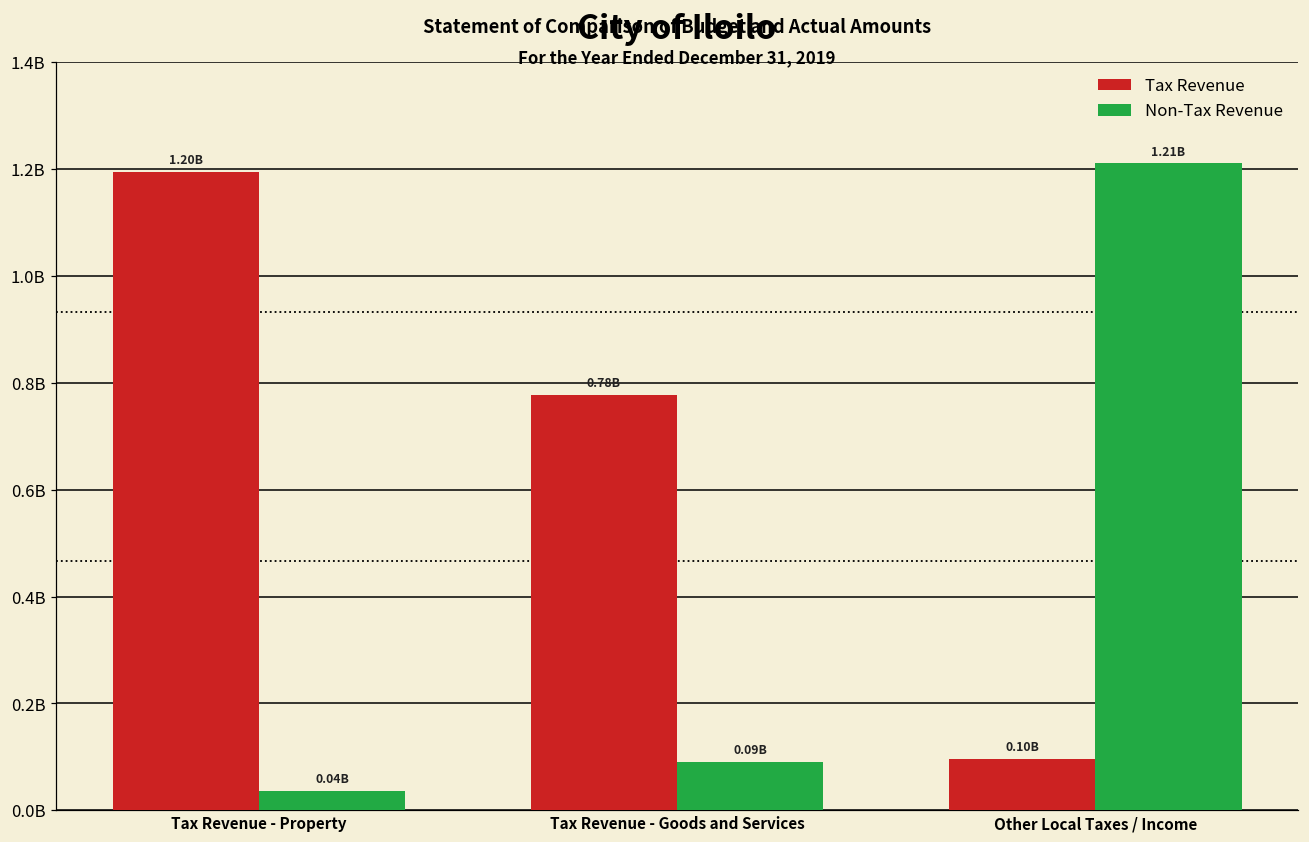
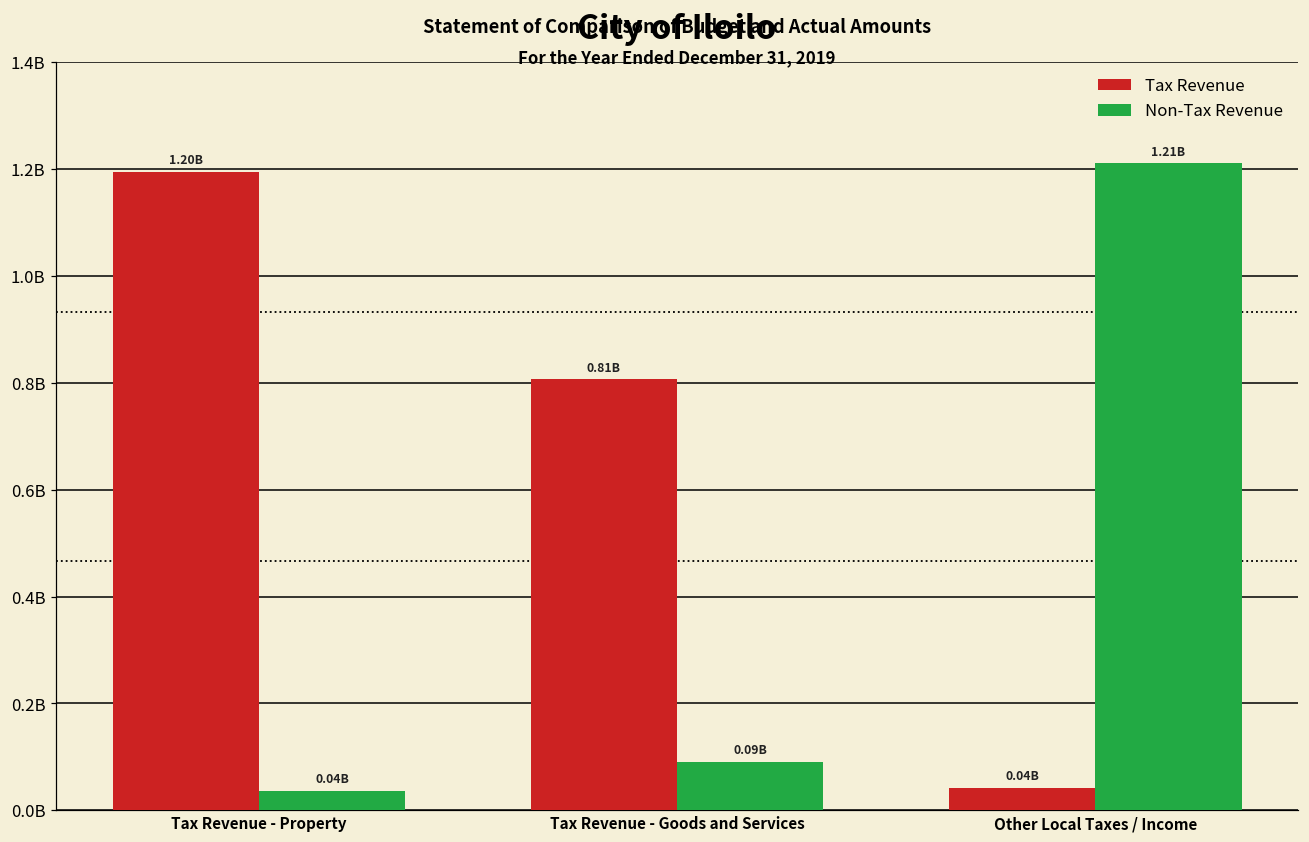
  {
    "Tax Revenue": {
      "Tax Revenue - Property": "1.20B",
-     "Tax Revenue - Goods and Services": "0.78B",
-     "Other Local Taxes / Income": "0.10B"
+     "Tax Revenue - Goods and Services": "0.81B",
+     "Other Local Taxes / Income": "0.04B"
    },
    "Non-Tax Revenue": {
      "Tax Revenue - Property": "0.04B",
      "Tax Revenue - Goods and Services": "0.09B",
      "Other Local Taxes / Income": "1.21B"
    }
  }
